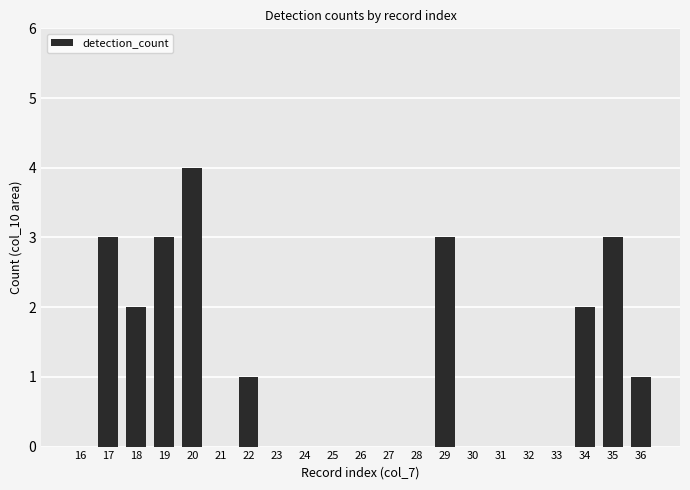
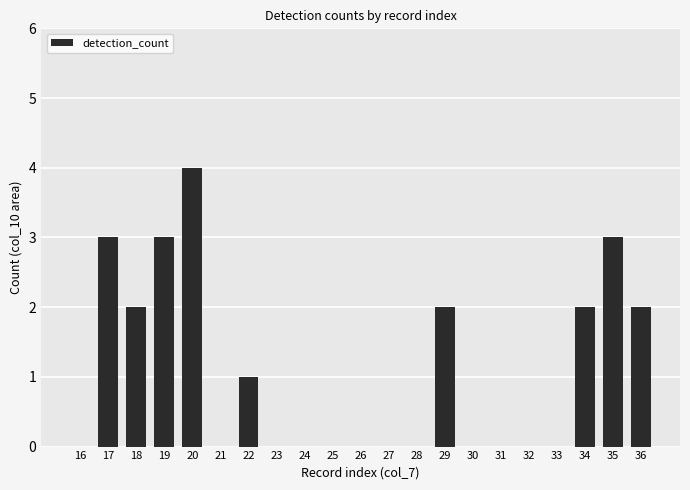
  {
    "16": 0,
    "17": 3,
    "18": 2,
    "19": 3,
    "20": 4,
    "21": 0,
    "22": 1,
    "23": 0,
    "24": 0,
    "25": 0,
    "26": 0,
    "27": 0,
    "28": 0,
-   "29": 3,
+   "29": 2,
    "30": 0,
    "31": 0,
    "32": 0,
    "33": 0,
    "34": 2,
    "35": 3,
-   "36": 1
+   "36": 2
  }
